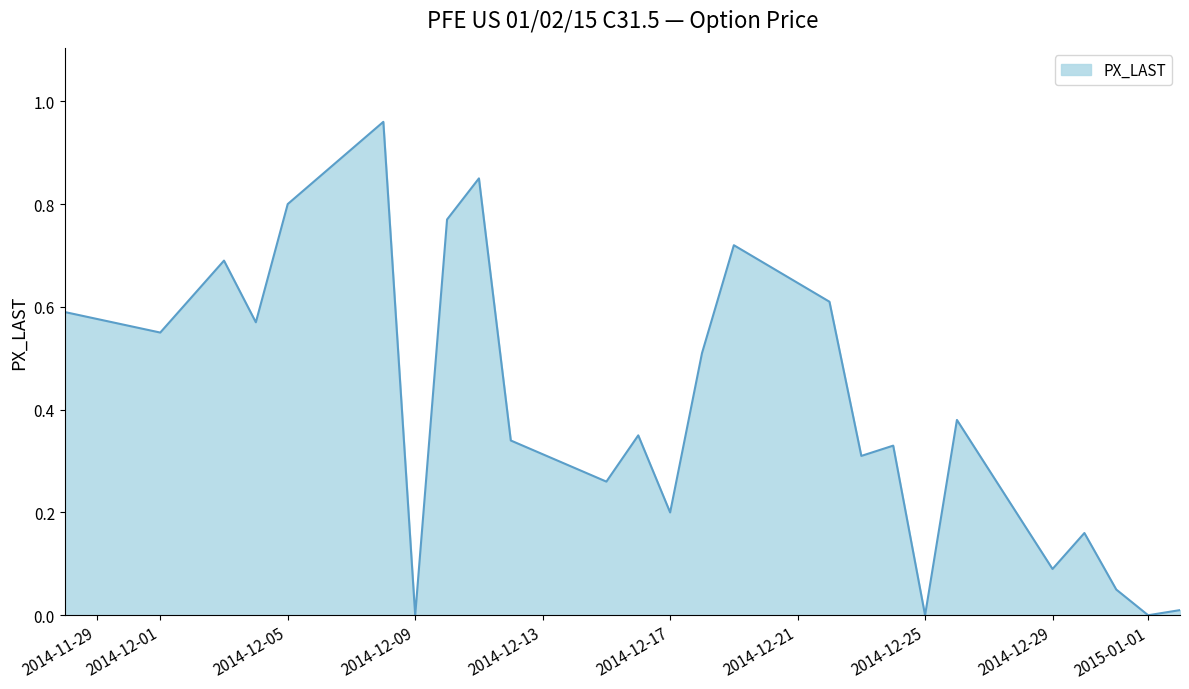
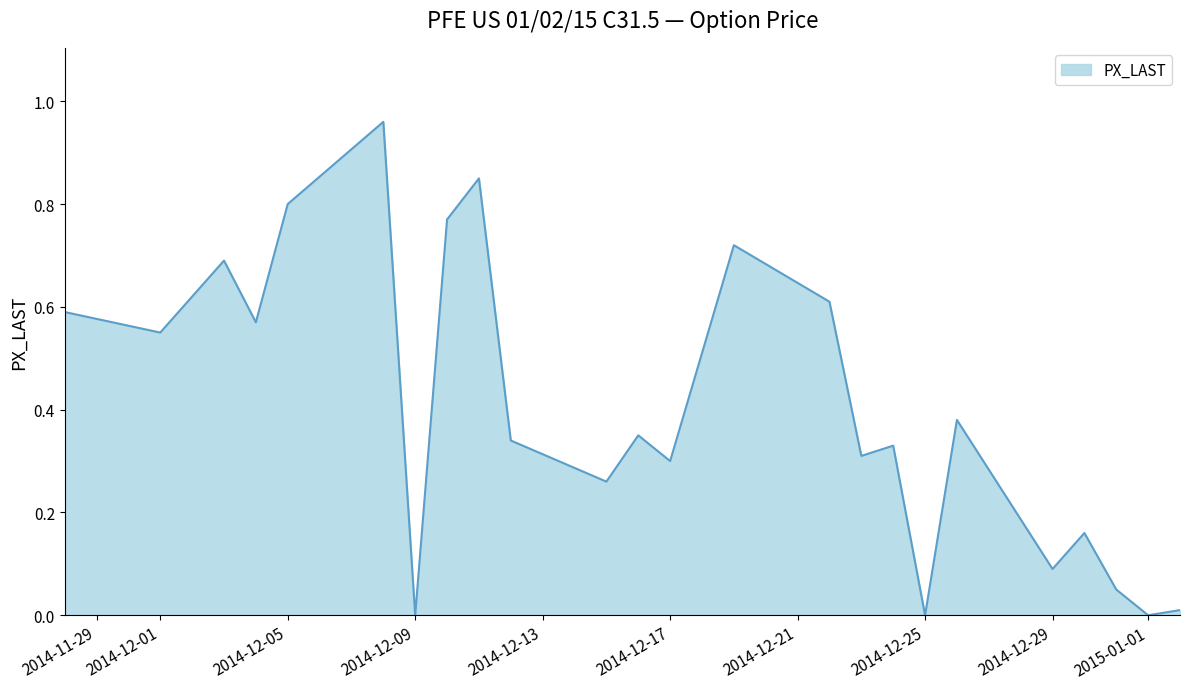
  {
    "2014-12-01": 0.55,
    "2014-12-05": 0.8,
    "2014-12-09": 0.0,
-   "2014-12-17": 0.2,
+   "2014-12-17": 0.3,
    "2014-12-25": 0.0,
    "2014-12-29": 0.09,
    "2015-01-01": 0.0
  }
